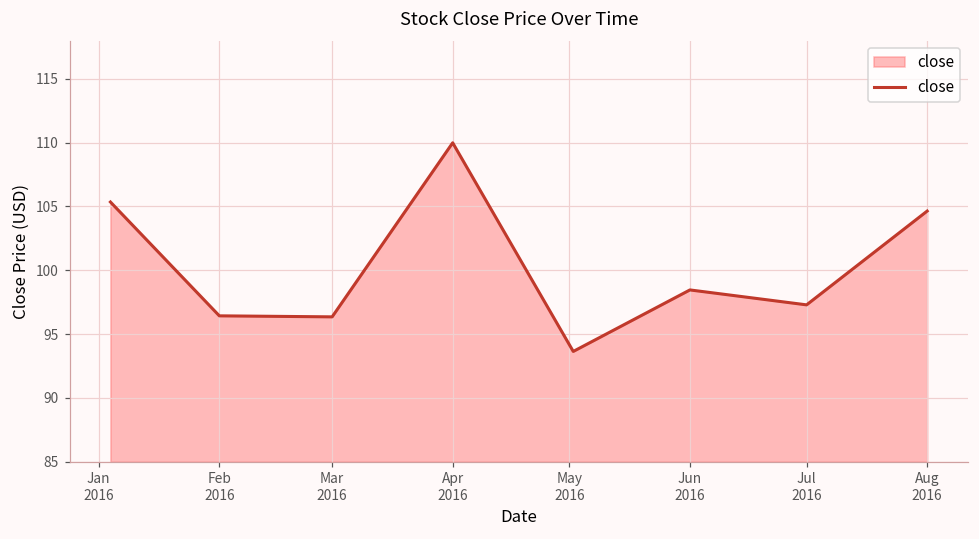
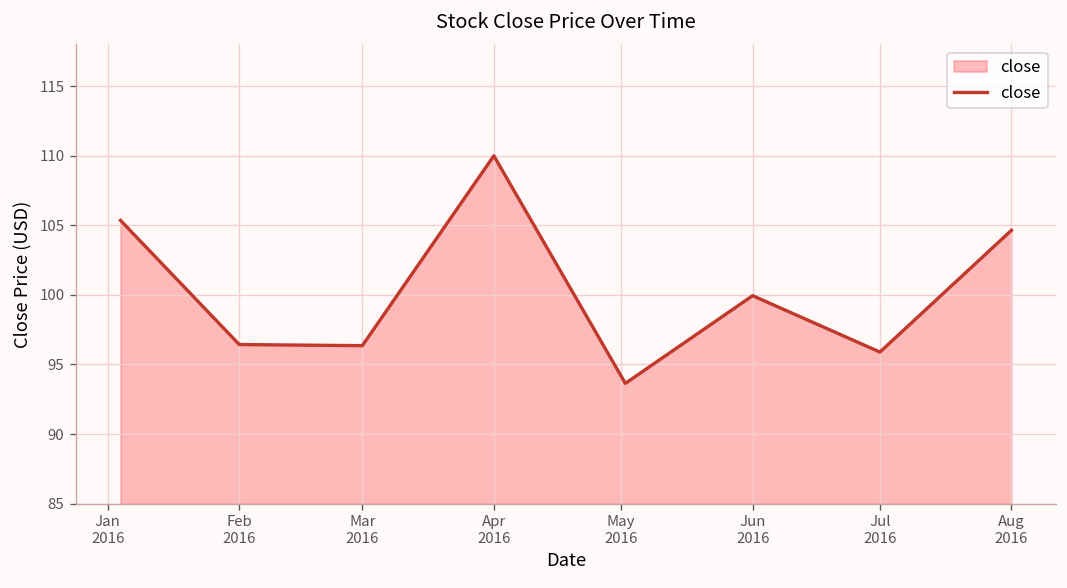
  {
    "Feb 2016": 96.4,
    "Mar 2016": 96.4,
    "Apr 2016": 110.0,
-   "Jun 2016": 98.5,
-   "Jul 2016": 97.3,
+   "Jun 2016": 99.9,
+   "Jul 2016": 95.9,
    "Aug 2016": 104.6
  }
